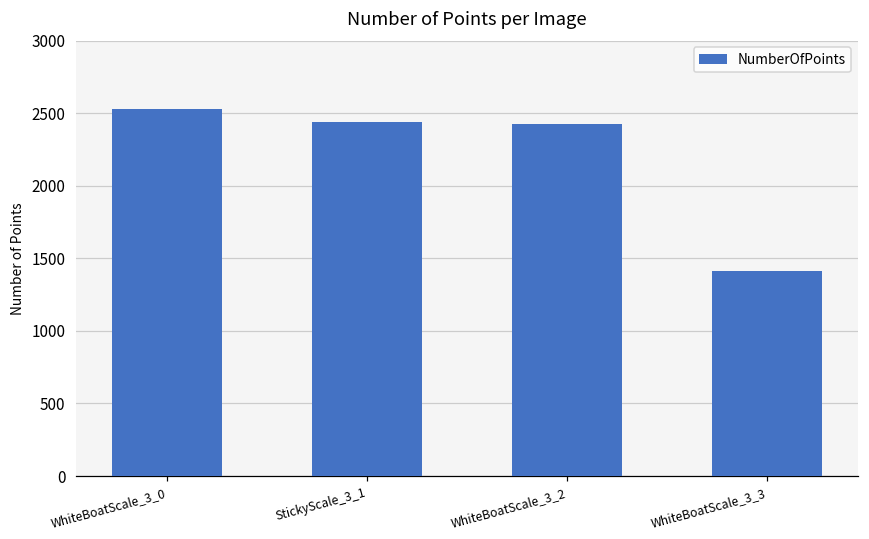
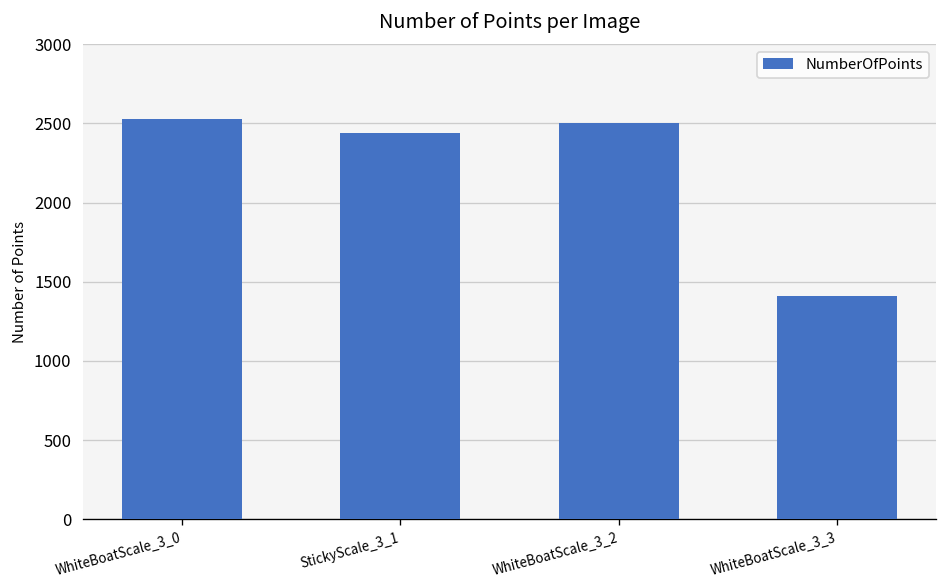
  {
    "WhiteBoatScale_3_0": 2530,
    "StickyScale_3_1": 2440,
-   "WhiteBoatScale_3_2": 2430,
+   "WhiteBoatScale_3_2": 2500,
    "WhiteBoatScale_3_3": 1410
  }
